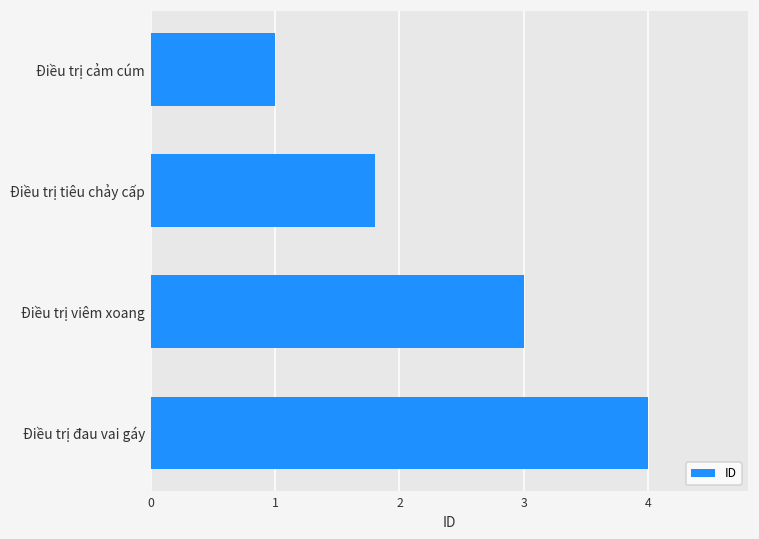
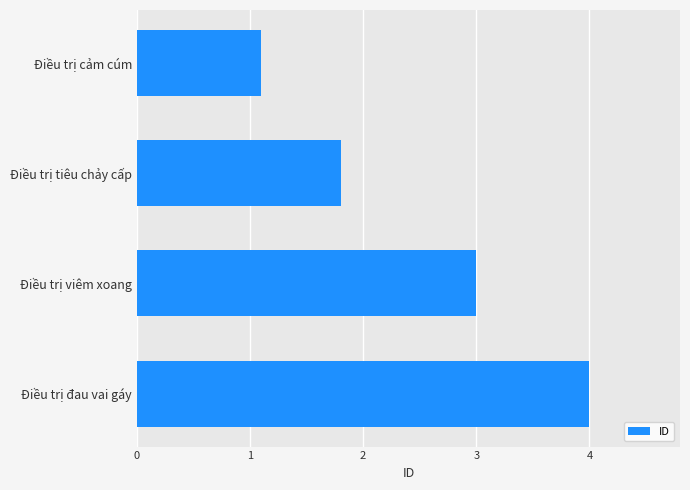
  {
-   "Điều trị cảm cúm": 1.0,
+   "Điều trị cảm cúm": 1.1,
    "Điều trị tiêu chảy cấp": 1.8,
    "Điều trị viêm xoang": 3.0,
    "Điều trị đau vai gáy": 4.0
  }
